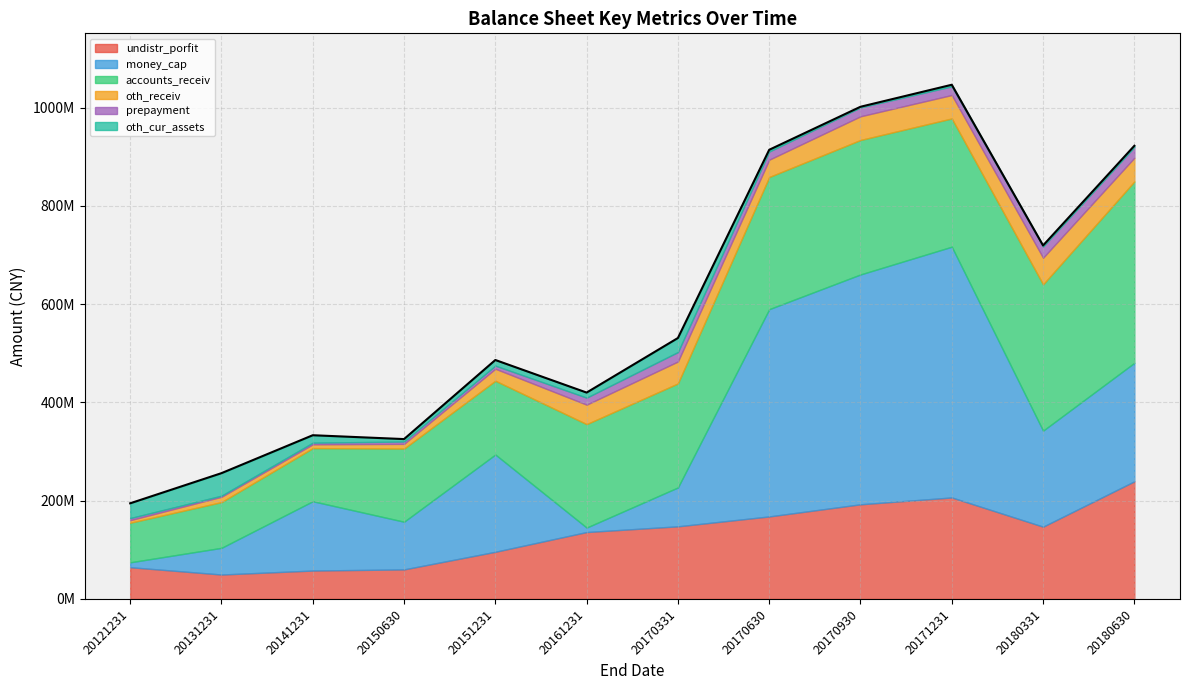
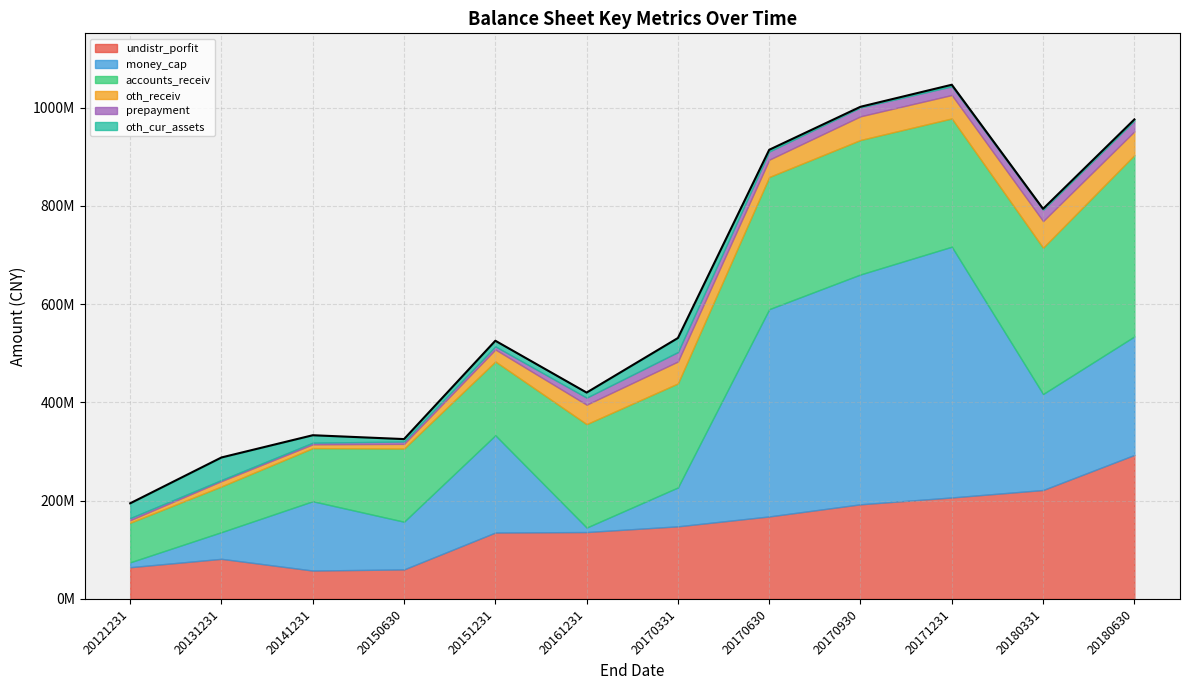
  {
    "undistr_porfit": {
      "20121231": 60000000,
-     "20131231": 50000000,
+     "20131231": 80000000,
      "20141231": 60000000,
      "20150630": 60000000,
-     "20151231": 100000000,
+     "20151231": 140000000,
      "20161231": 140000000,
      "20170331": 150000000,
      "20170630": 170000000,
      "20170930": 190000000,
      "20171231": 210000000,
-     "20180331": 150000000,
-     "20180630": 240000000
+     "20180331": 220000000,
+     "20180630": 290000000
    },
    "money_cap": {
      "20121231": 10000000,
      "20131231": 50000000,
      "20141231": 140000000,
      "20150630": 100000000,
      "20151231": 200000000,
      "20161231": 10000000,
      "20170331": 80000000,
      "20170630": 420000000,
      "20170930": 470000000,
      "20171231": 510000000,
      "20180331": 200000000,
      "20180630": 240000000
    },
    "oth_receiv": {
      "20151231": 20000000,
      "20161231": 40000000,
      "20170331": 40000000,
      "20170630": 40000000,
      "20170930": 50000000,
      "20171231": 50000000,
      "20180331": 50000000,
      "20180630": 50000000
    },
    "prepayment": {
      "20151231": 10000000,
      "20161231": 10000000,
      "20170331": 20000000
    }
  }
